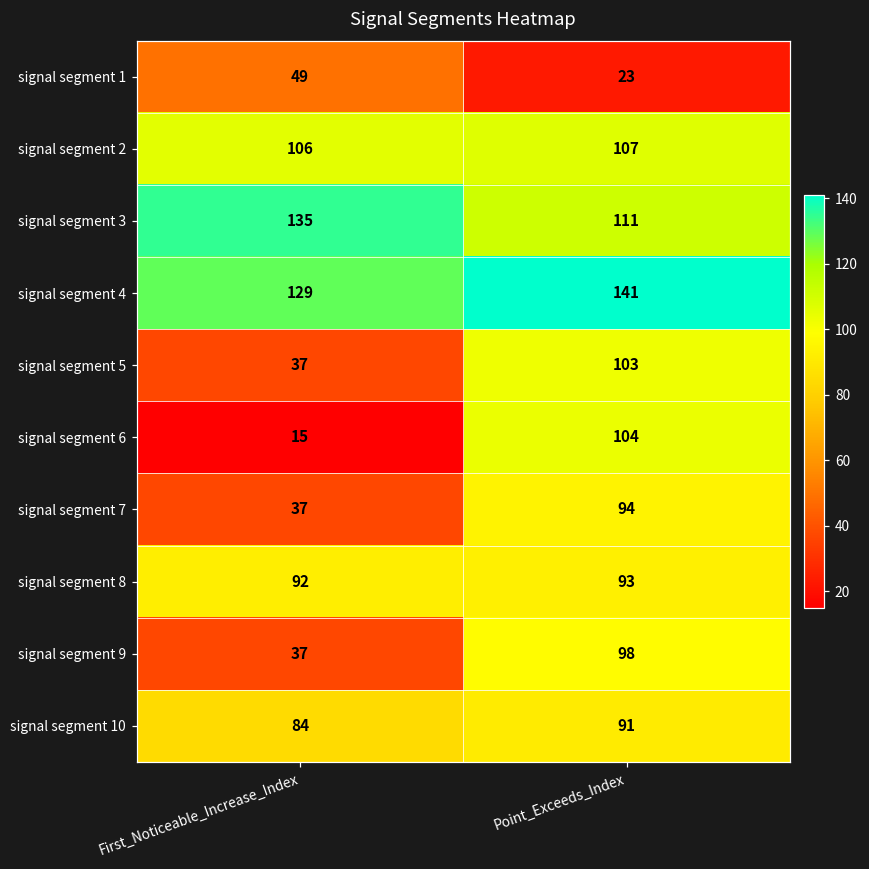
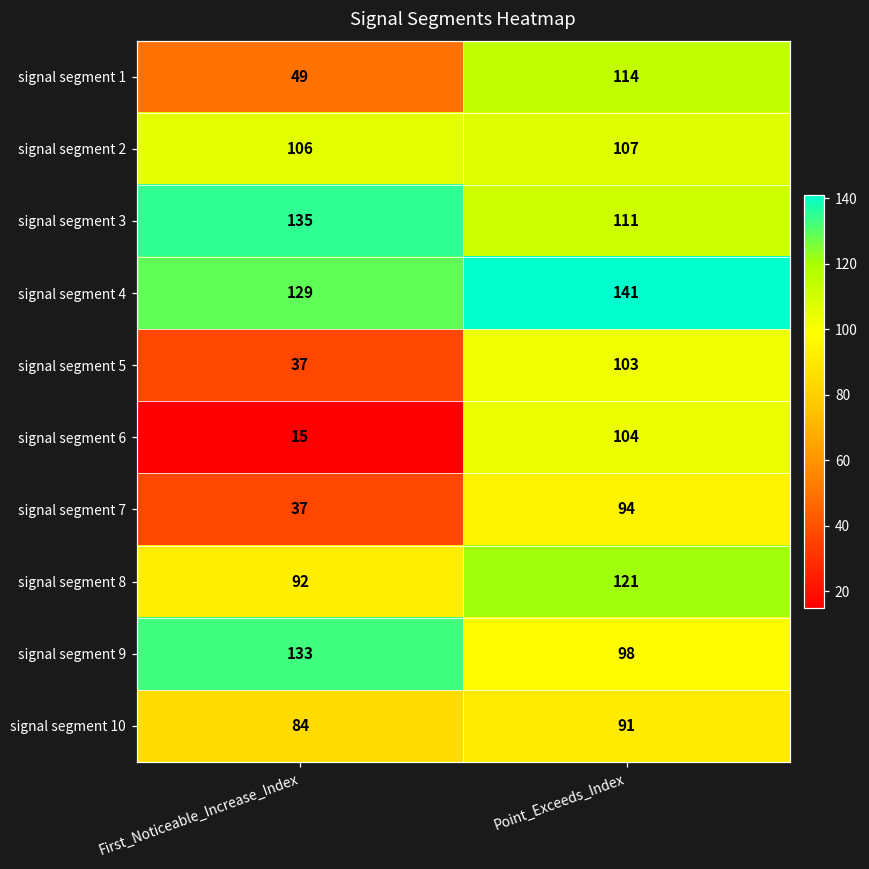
  {
    "signal segment 1": {
      "First_Noticeable_Increase_Index": 49,
-     "Point_Exceeds_Index": 23
+     "Point_Exceeds_Index": 114
    },
    "signal segment 2": {
      "First_Noticeable_Increase_Index": 106,
      "Point_Exceeds_Index": 107
    },
    "signal segment 3": {
      "First_Noticeable_Increase_Index": 135,
      "Point_Exceeds_Index": 111
    },
    "signal segment 4": {
      "First_Noticeable_Increase_Index": 129,
      "Point_Exceeds_Index": 141
    },
    "signal segment 5": {
      "First_Noticeable_Increase_Index": 37,
      "Point_Exceeds_Index": 103
    },
    "signal segment 6": {
      "First_Noticeable_Increase_Index": 15,
      "Point_Exceeds_Index": 104
    },
    "signal segment 7": {
      "First_Noticeable_Increase_Index": 37,
      "Point_Exceeds_Index": 94
    },
    "signal segment 8": {
      "First_Noticeable_Increase_Index": 92,
-     "Point_Exceeds_Index": 93
+     "Point_Exceeds_Index": 121
    },
    "signal segment 9": {
-     "First_Noticeable_Increase_Index": 37,
+     "First_Noticeable_Increase_Index": 133,
      "Point_Exceeds_Index": 98
    },
    "signal segment 10": {
      "First_Noticeable_Increase_Index": 84,
      "Point_Exceeds_Index": 91
    }
  }
